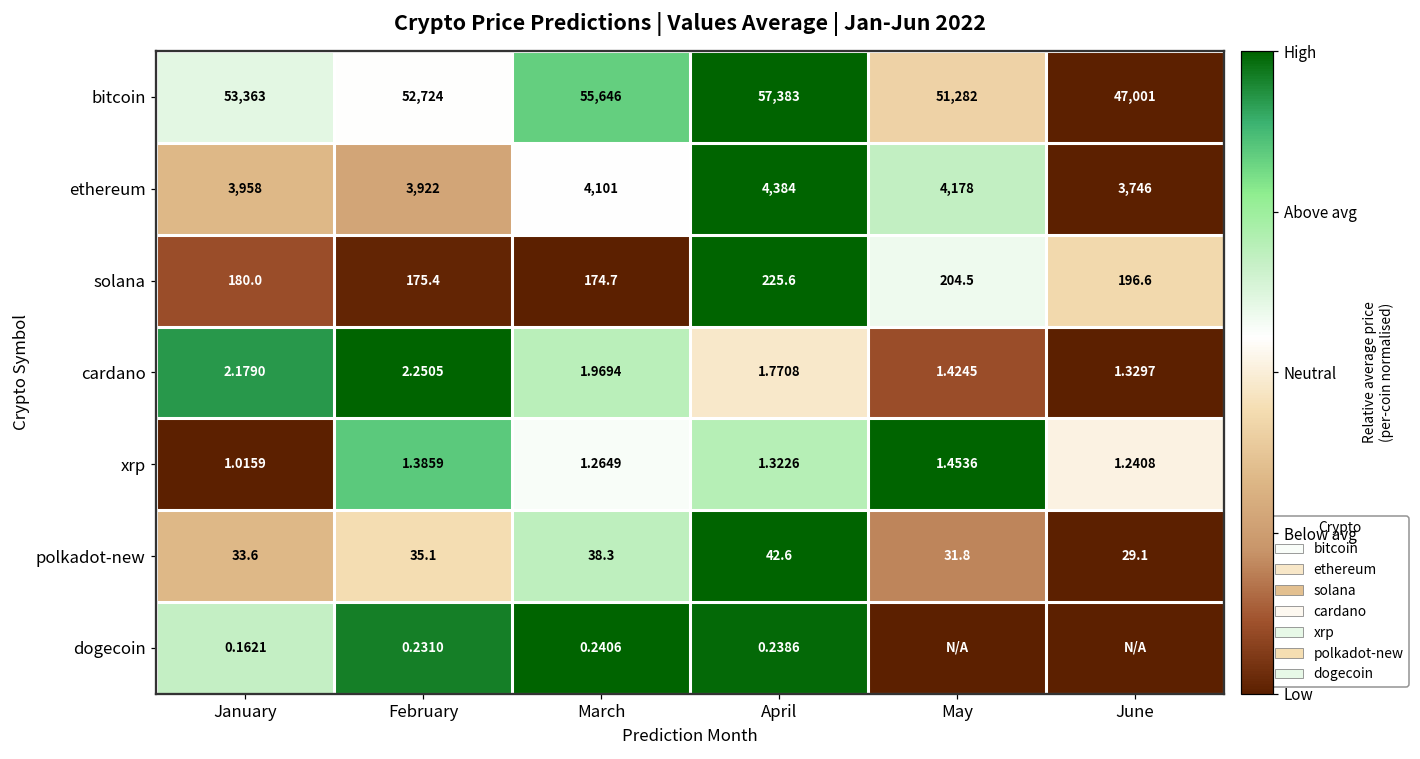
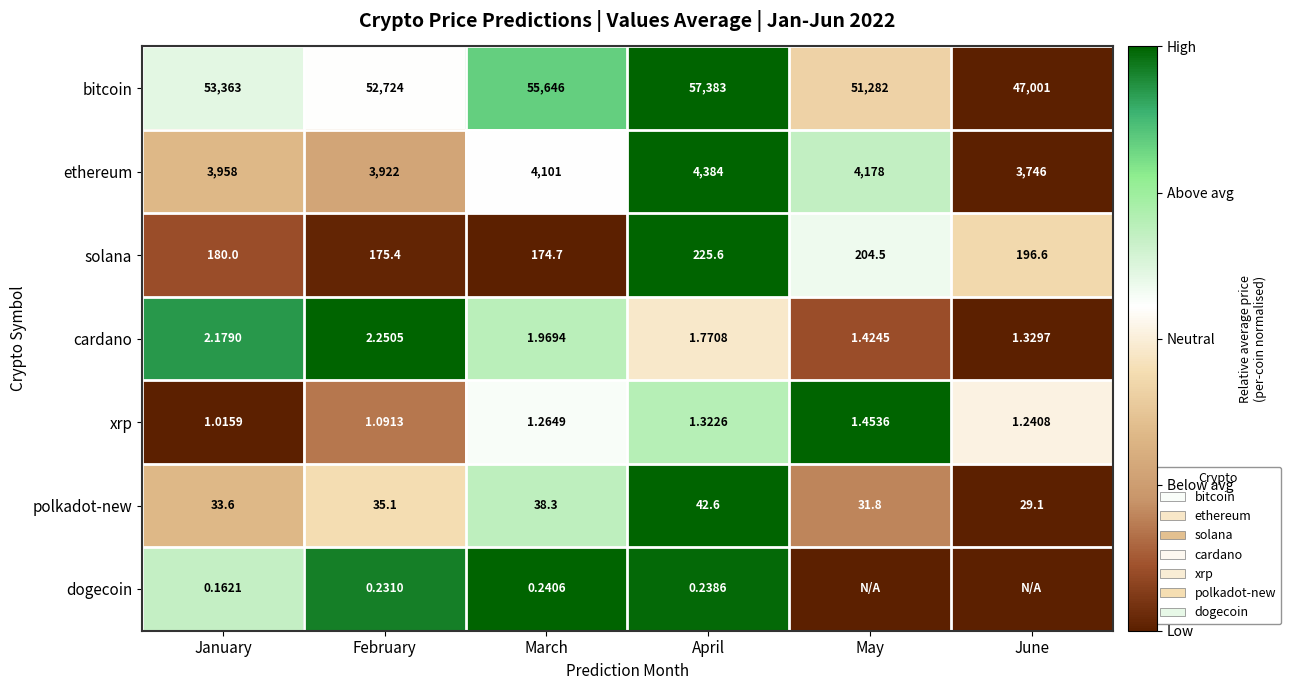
  {
    "bitcoin": {
      "January": "53,363",
      "February": "52,724",
      "March": "55,646",
      "April": "57,383",
      "May": "51,282",
      "June": "47,001"
    },
    "ethereum": {
      "January": "3,958",
      "February": "3,922",
      "March": "4,101",
      "April": "4,384",
      "May": "4,178",
      "June": "3,746"
    },
    "solana": {
      "January": "180.0",
      "February": "175.4",
      "March": "174.7",
      "April": "225.6",
      "May": "204.5",
      "June": "196.6"
    },
    "cardano": {
      "January": "2.1790",
      "February": "2.2505",
      "March": "1.9694",
      "April": "1.7708",
      "May": "1.4245",
      "June": "1.3297"
    },
    "xrp": {
      "January": "1.0159",
-     "February": "1.3859",
+     "February": "1.0913",
      "March": "1.2649",
      "April": "1.3226",
      "May": "1.4536",
      "June": "1.2408"
    },
    "polkadot-new": {
      "January": "33.6",
      "February": "35.1",
      "March": "38.3",
      "April": "42.6",
      "May": "31.8",
      "June": "29.1"
    },
    "dogecoin": {
      "January": "0.1621",
      "February": "0.2310",
      "March": "0.2406",
      "April": "0.2386"
    }
  }
